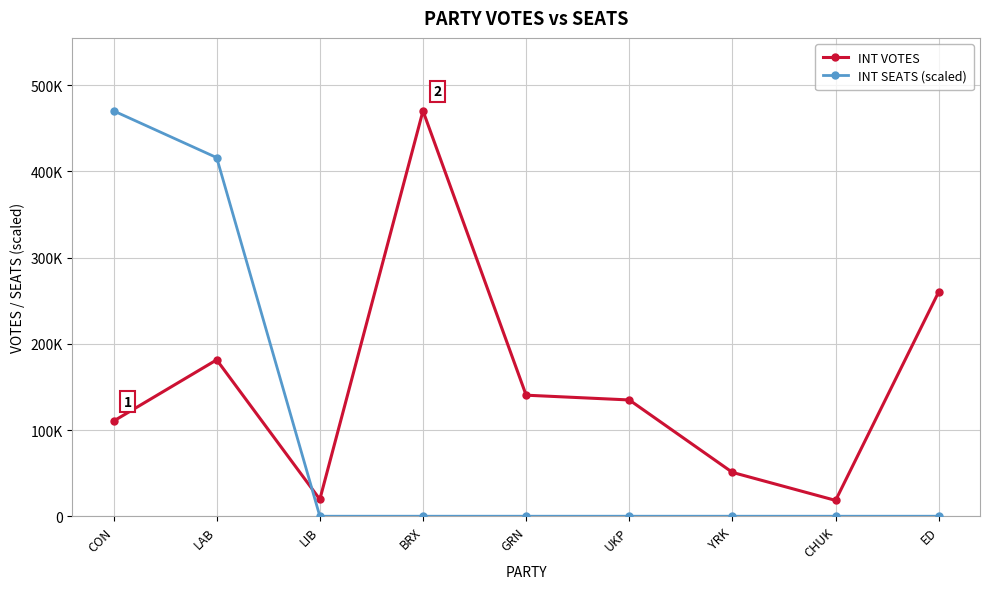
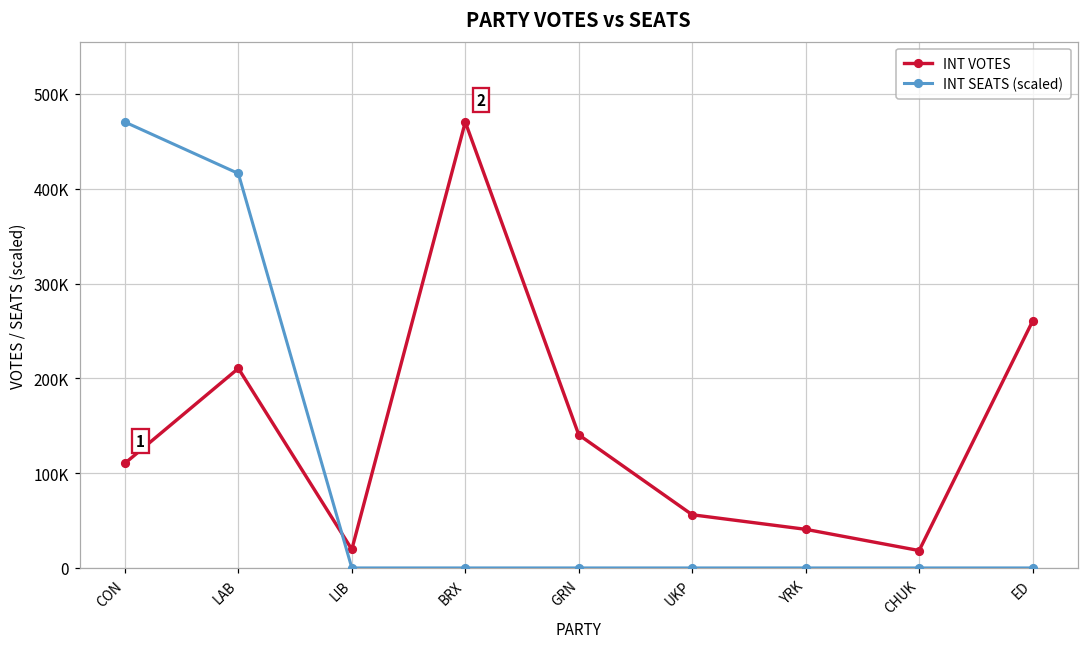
  {
    "INT VOTES": {
-     "LAB": 180000,
+     "LAB": 210000,
      "LIB": 20000,
      "GRN": 140000,
-     "UKP": 130000,
-     "YRK": 50000,
+     "UKP": 60000,
+     "YRK": 40000,
      "CHUK": 20000,
      "ED": 260000
    },
    "INT SEATS (scaled)": {
      "CON": 470000,
      "LAB": 420000,
      "LIB": 0,
      "BRX": 0,
      "GRN": 0,
      "UKP": 0,
      "YRK": 0,
      "CHUK": 0,
      "ED": 0
    }
  }
